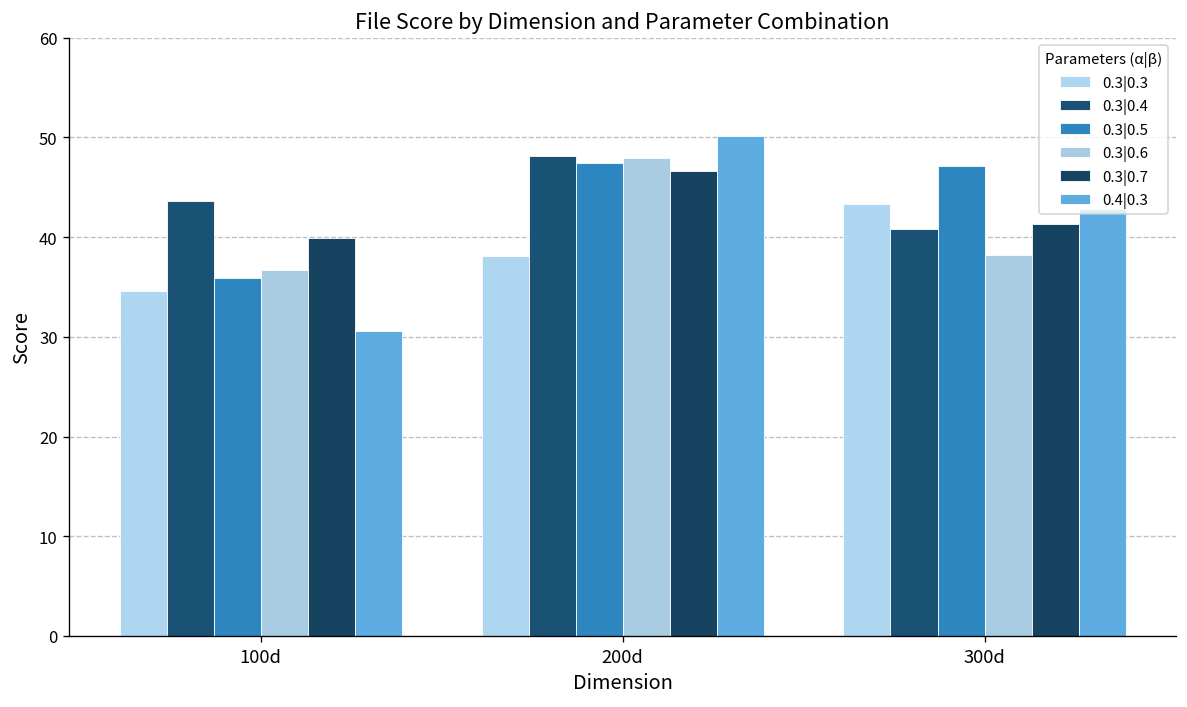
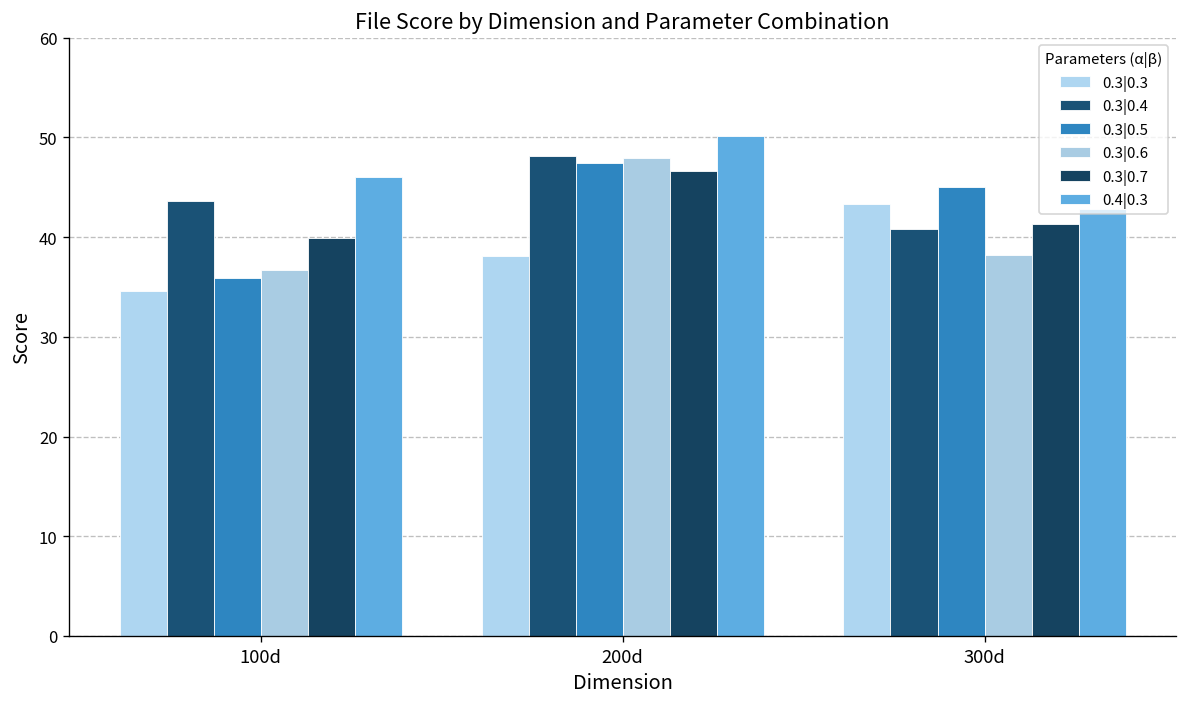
  {
    "0.3|0.5": {
      "100d": 36,
      "200d": 47,
-     "300d": 47
+     "300d": 45
    },
    "0.4|0.3": {
-     "100d": 31,
+     "100d": 46,
      "200d": 50
    }
  }
